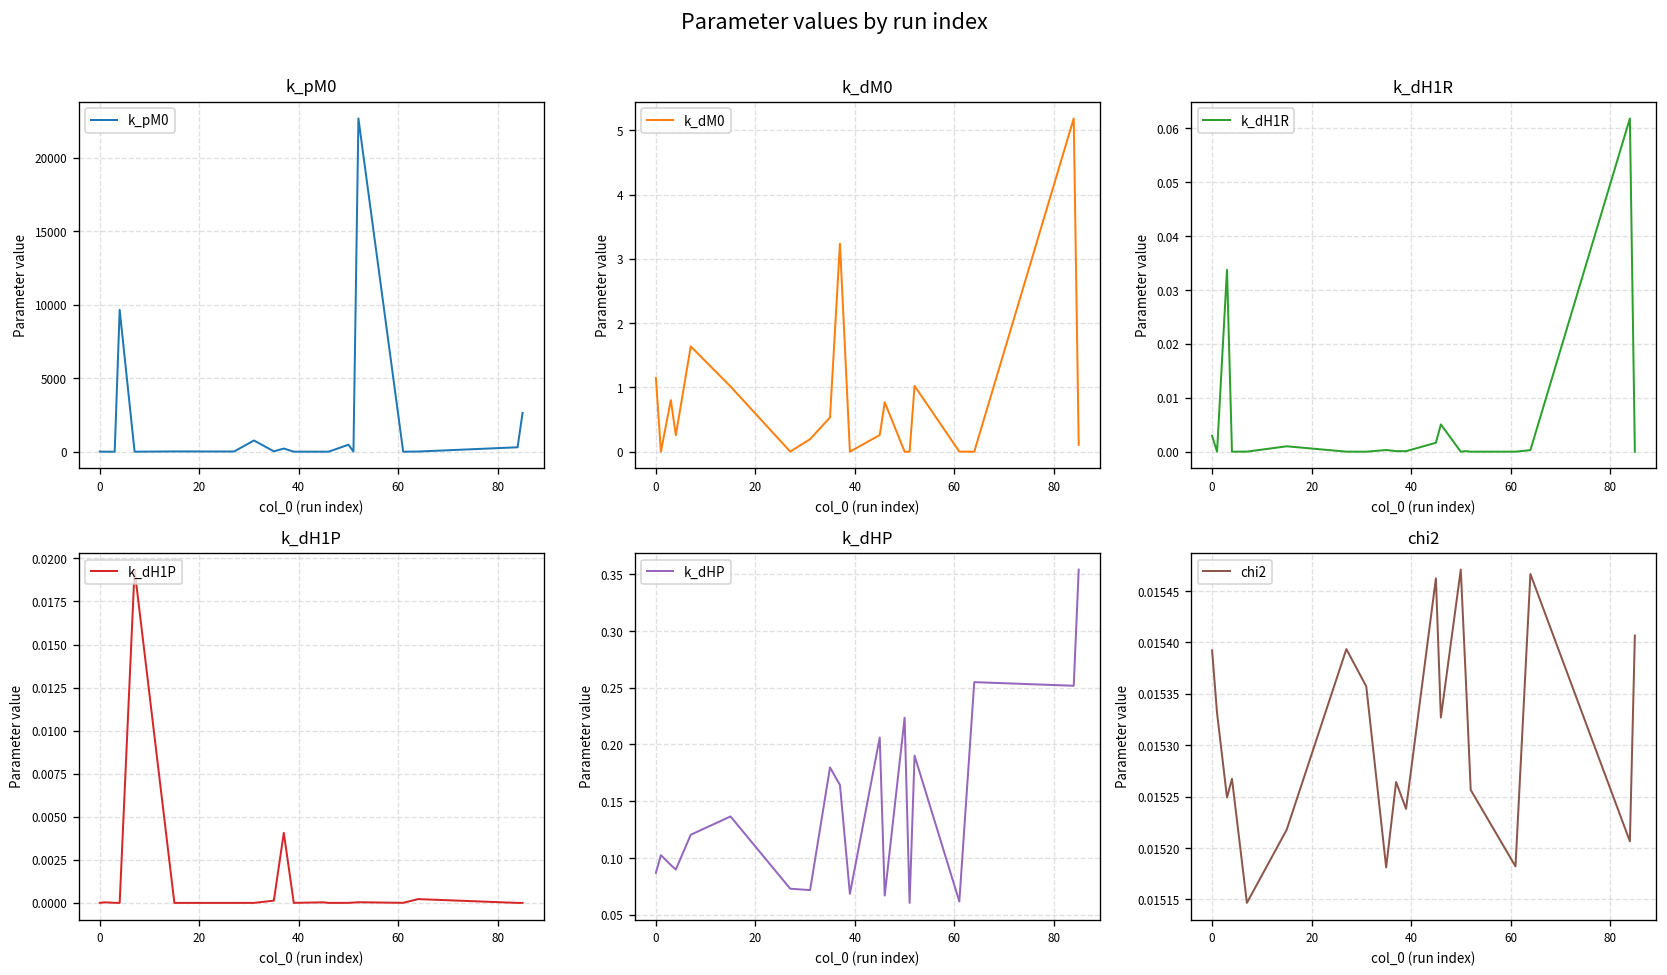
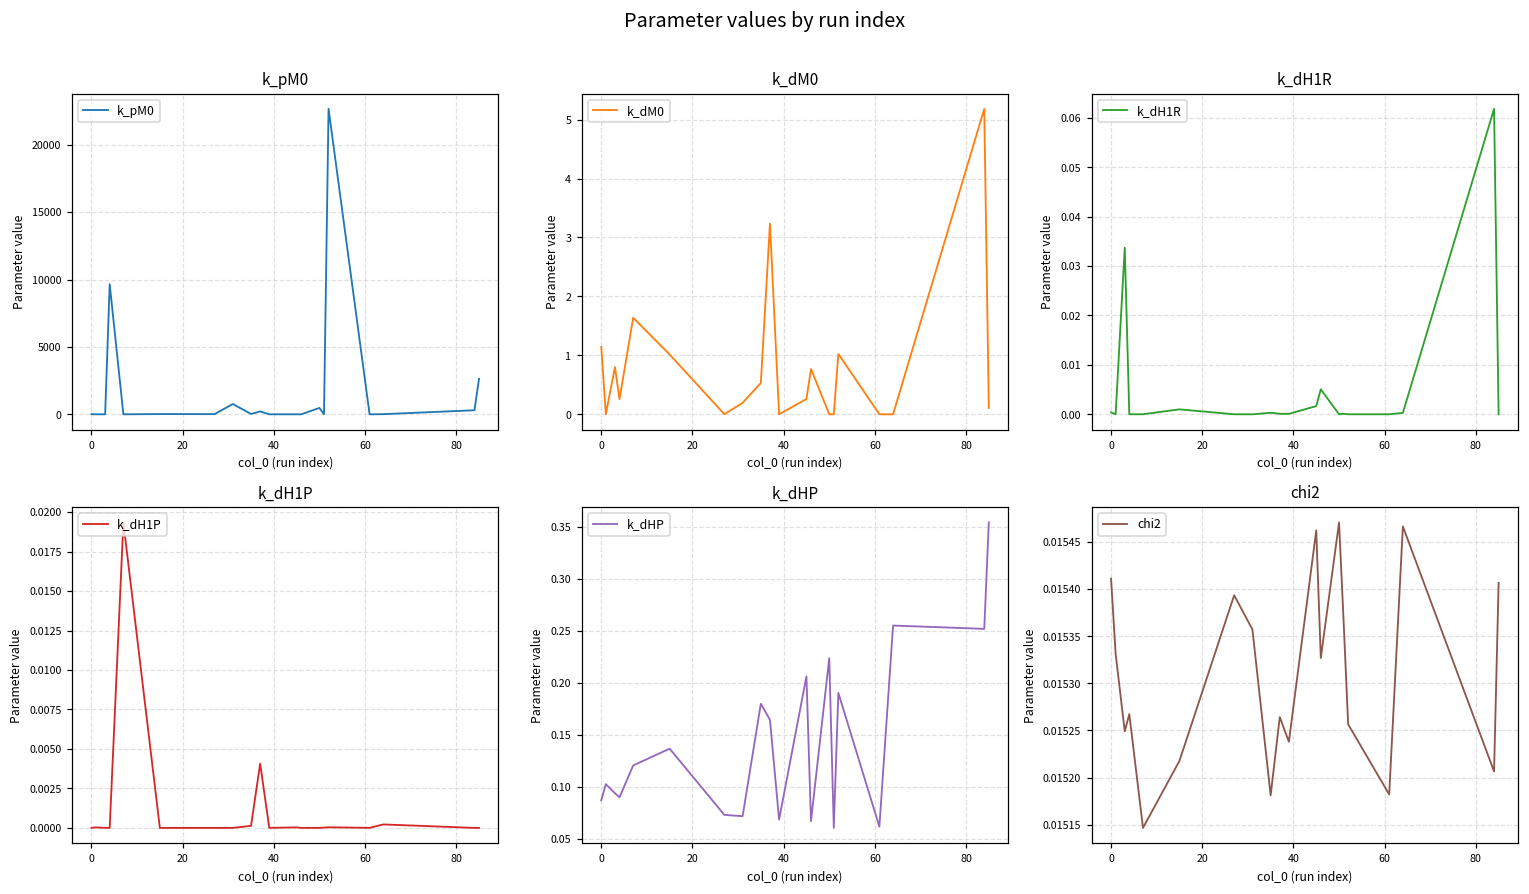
  {
    "k_pM0": {
      "0": 0
    },
    "k_dM0": {
      "0": 1.1
    },
    "k_dH1R": {
-     "0": 0.003
+     "0": 0.000
    },
    "k_dH1P": {
      "0": 0.0000
    },
    "k_dHP": {
      "0": 0.09
    },
    "chi2": {
-     "0": 0.01539
+     "0": 0.01541
    }
  }
